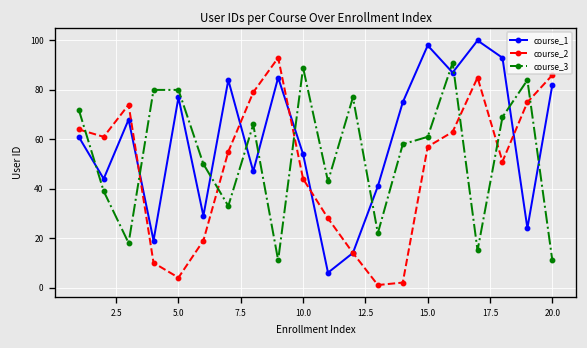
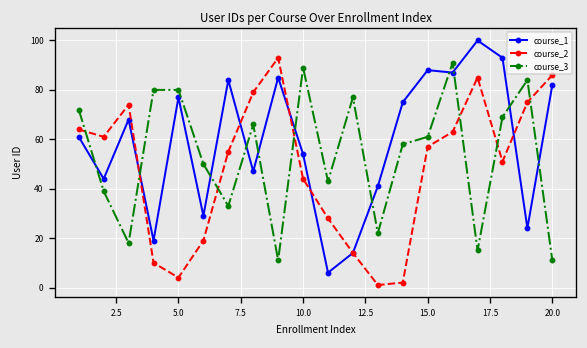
  {
    "course_1": {
      "5.0": 77,
      "10.0": 54,
-     "15.0": 98,
+     "15.0": 88,
      "20.0": 82
    },
    "course_2": {
      "5.0": 4,
      "10.0": 44,
      "15.0": 57
    },
    "course_3": {
      "5.0": 80,
      "10.0": 89,
      "15.0": 61,
      "20.0": 11
    }
  }
